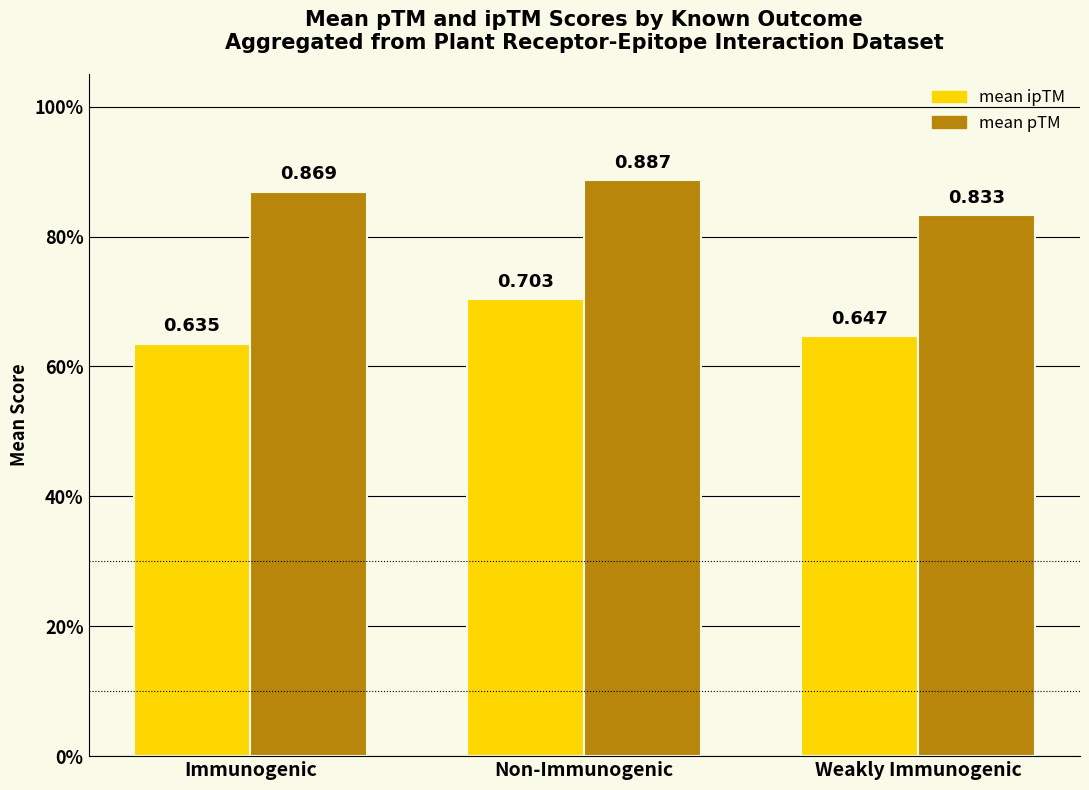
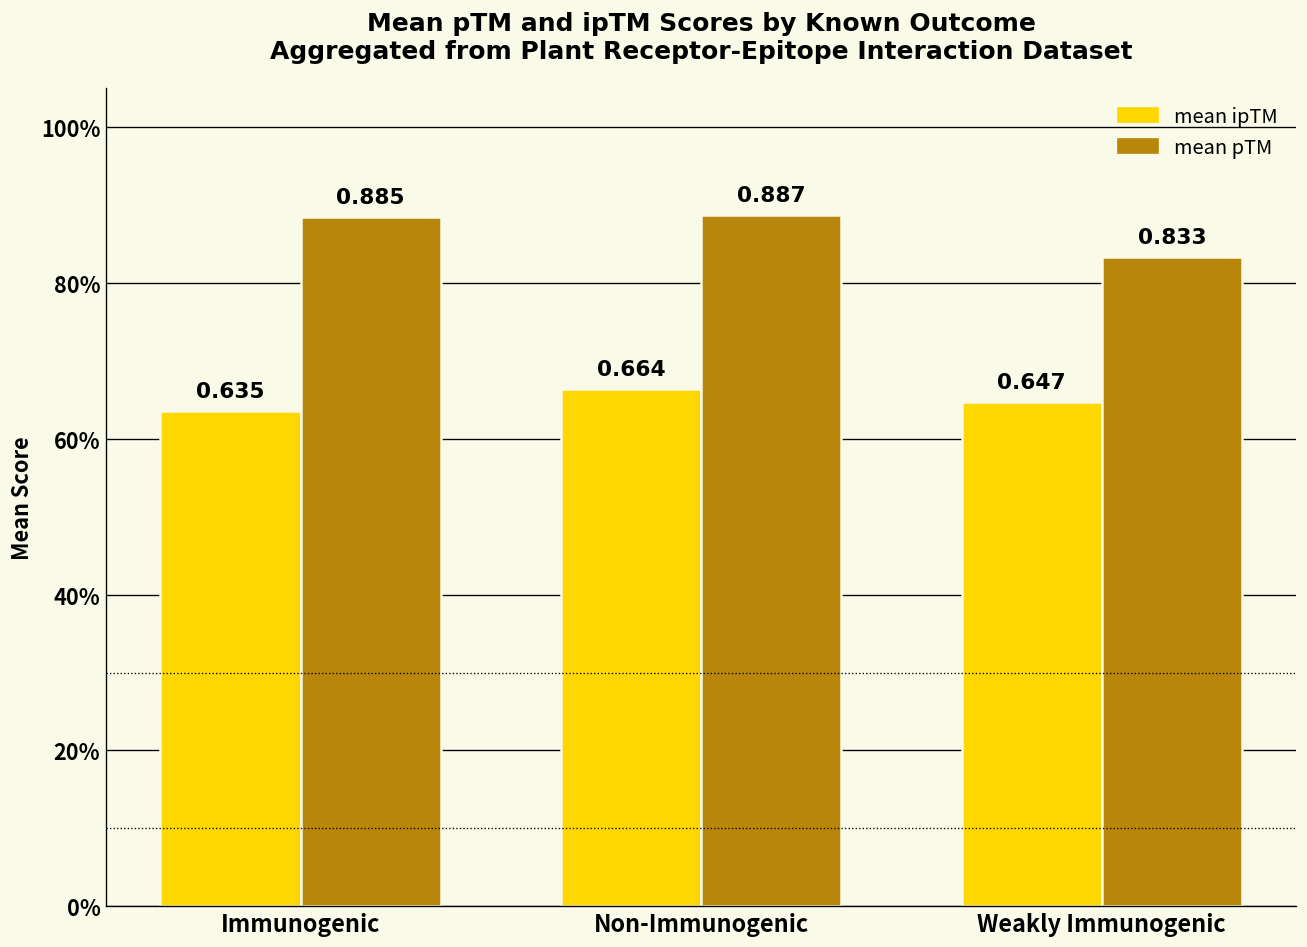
  {
    "mean ipTM": {
      "Immunogenic": 0.635,
-     "Non-Immunogenic": 0.703,
+     "Non-Immunogenic": 0.664,
      "Weakly Immunogenic": 0.647
    },
    "mean pTM": {
-     "Immunogenic": 0.869,
+     "Immunogenic": 0.885,
      "Non-Immunogenic": 0.887,
      "Weakly Immunogenic": 0.833
    }
  }
